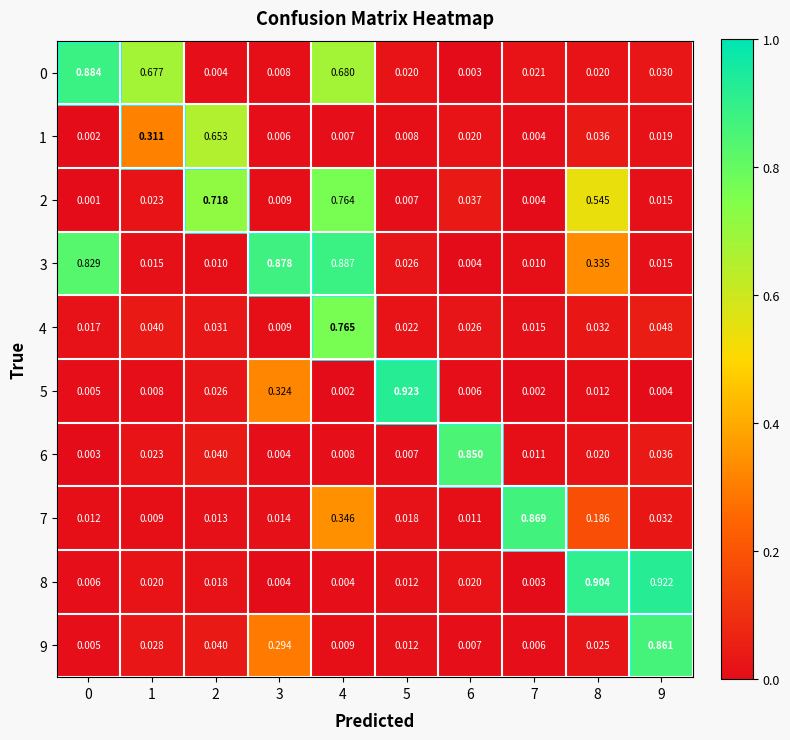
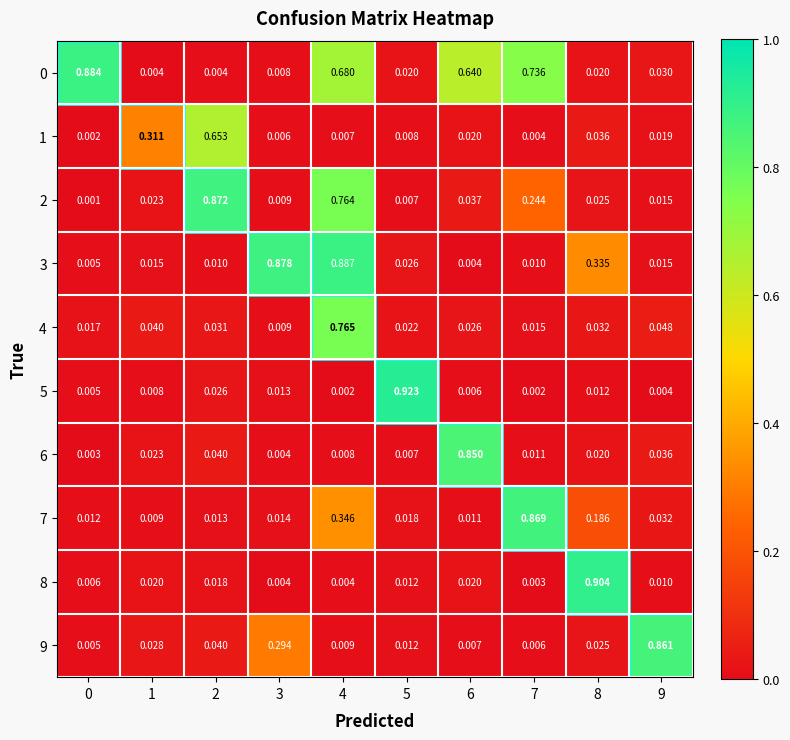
  {
    "0": {
      "0": 0.884,
-     "1": 0.677,
+     "1": 0.004,
      "2": 0.004,
      "3": 0.008,
      "4": 0.680,
      "5": 0.020,
-     "6": 0.003,
-     "7": 0.021,
+     "6": 0.640,
+     "7": 0.736,
      "8": 0.020,
      "9": 0.030
    },
    "1": {
      "0": 0.002,
      "1": 0.311,
      "2": 0.653,
      "3": 0.006,
      "4": 0.007,
      "5": 0.008,
      "6": 0.020,
      "7": 0.004,
      "8": 0.036,
      "9": 0.019
    },
    "2": {
      "0": 0.001,
      "1": 0.023,
-     "2": 0.718,
+     "2": 0.872,
      "3": 0.009,
      "4": 0.764,
      "5": 0.007,
      "6": 0.037,
-     "7": 0.004,
-     "8": 0.545,
+     "7": 0.244,
+     "8": 0.025,
      "9": 0.015
    },
    "3": {
-     "0": 0.829,
+     "0": 0.005,
      "1": 0.015,
      "2": 0.010,
      "3": 0.878,
      "4": 0.887,
      "5": 0.026,
      "6": 0.004,
      "7": 0.010,
      "8": 0.335,
      "9": 0.015
    },
    "4": {
      "0": 0.017,
      "1": 0.040,
      "2": 0.031,
      "3": 0.009,
      "4": 0.765,
      "5": 0.022,
      "6": 0.026,
      "7": 0.015,
      "8": 0.032,
      "9": 0.048
    },
    "5": {
      "0": 0.005,
      "1": 0.008,
      "2": 0.026,
-     "3": 0.324,
+     "3": 0.013,
      "4": 0.002,
      "5": 0.923,
      "6": 0.006,
      "7": 0.002,
      "8": 0.012,
      "9": 0.004
    },
    "6": {
      "0": 0.003,
      "1": 0.023,
      "2": 0.040,
      "3": 0.004,
      "4": 0.008,
      "5": 0.007,
      "6": 0.850,
      "7": 0.011,
      "8": 0.020,
      "9": 0.036
    },
    "7": {
      "0": 0.012,
      "1": 0.009,
      "2": 0.013,
      "3": 0.014,
      "4": 0.346,
      "5": 0.018,
      "6": 0.011,
      "7": 0.869,
      "8": 0.186,
      "9": 0.032
    },
    "8": {
      "0": 0.006,
      "1": 0.020,
      "2": 0.018,
      "3": 0.004,
      "4": 0.004,
      "5": 0.012,
      "6": 0.020,
      "7": 0.003,
      "8": 0.904,
-     "9": 0.922
+     "9": 0.010
    },
    "9": {
      "0": 0.005,
      "1": 0.028,
      "2": 0.040,
      "3": 0.294,
      "4": 0.009,
      "5": 0.012,
      "6": 0.007,
      "7": 0.006,
      "8": 0.025,
      "9": 0.861
    }
  }
